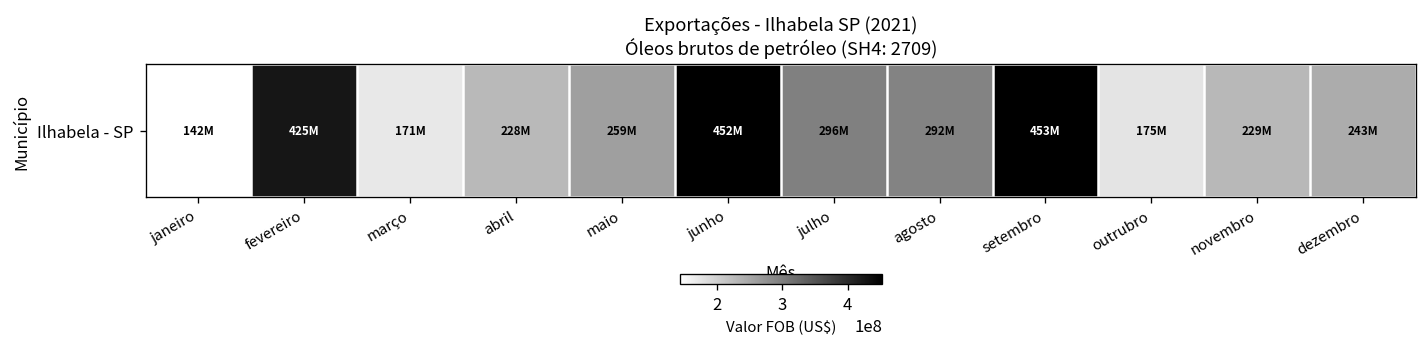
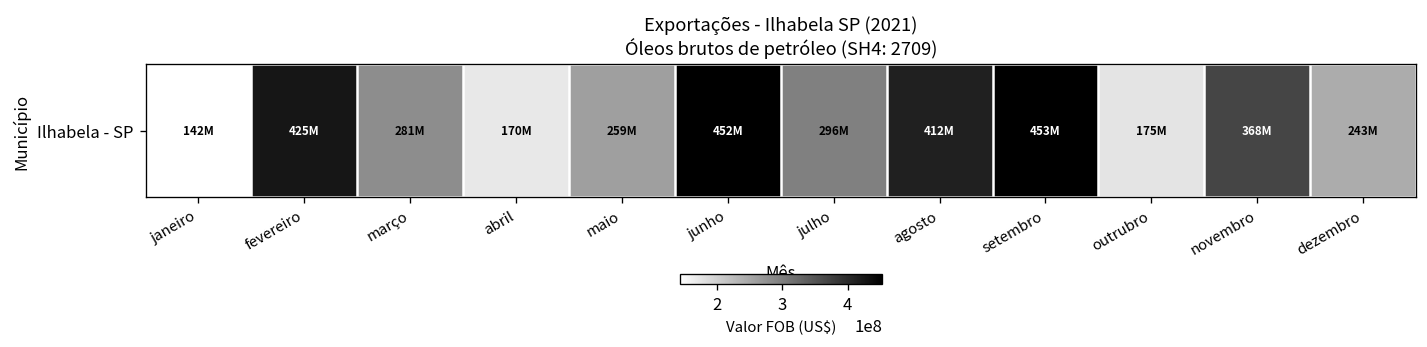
  {
    "Ilhabela - SP": {
      "janeiro": "142M",
      "fevereiro": "425M",
-     "março": "171M",
-     "abril": "228M",
+     "março": "281M",
+     "abril": "170M",
      "maio": "259M",
      "junho": "452M",
      "julho": "296M",
-     "agosto": "292M",
+     "agosto": "412M",
      "setembro": "453M",
      "outrubro": "175M",
-     "novembro": "229M",
+     "novembro": "368M",
      "dezembro": "243M"
    }
  }
